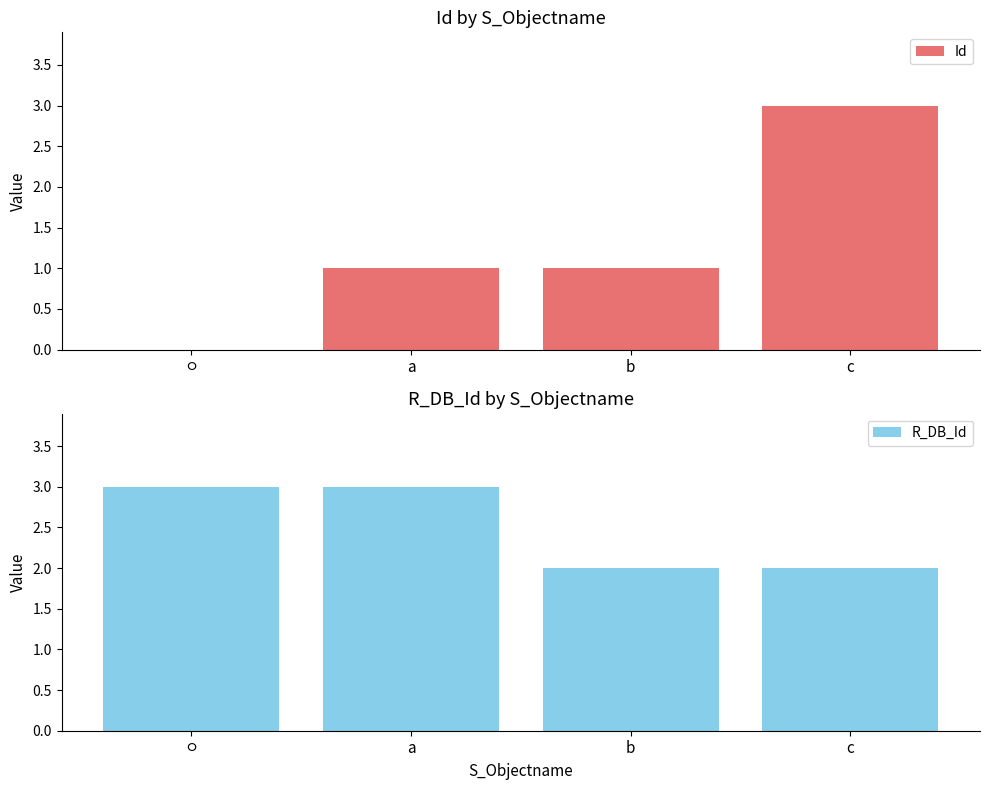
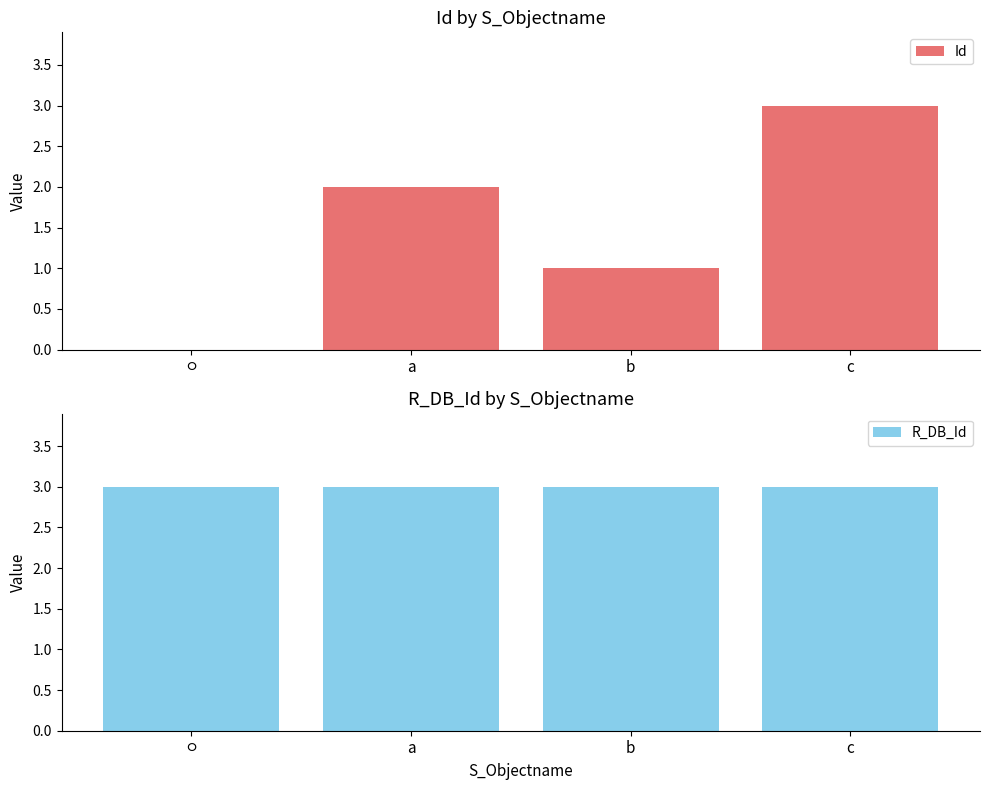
  {
    "Id by S_Objectname": {
      "ㅇ": 0,
-     "a": 1,
+     "a": 2,
      "b": 1,
      "c": 3
    },
    "R_DB_Id by S_Objectname": {
      "ㅇ": 3,
      "a": 3,
-     "b": 2,
-     "c": 2
+     "b": 3,
+     "c": 3
    }
  }
